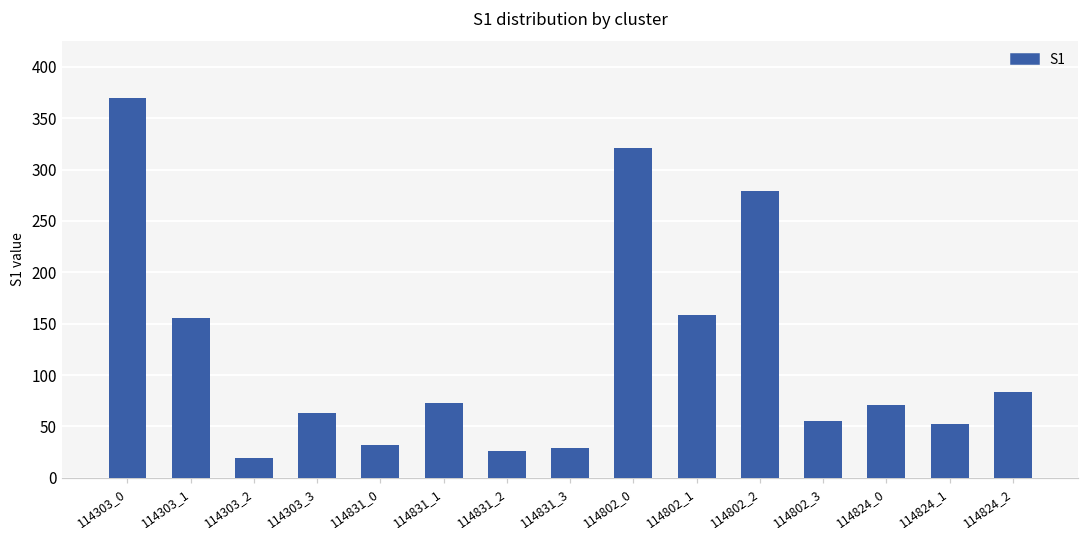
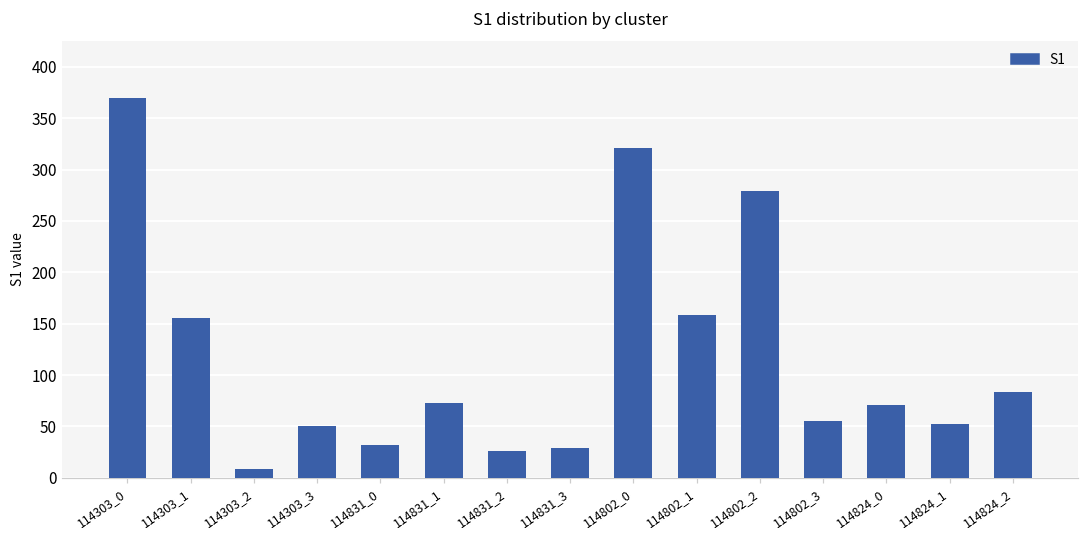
  {
    "114303_0": 370,
    "114303_1": 160,
-   "114303_2": 20,
-   "114303_3": 60,
+   "114303_2": 10,
+   "114303_3": 50,
    "114831_0": 30,
    "114831_1": 70,
    "114831_2": 30,
    "114831_3": 30,
    "114802_0": 320,
    "114802_1": 160,
    "114802_2": 280,
    "114802_3": 60,
    "114824_0": 70,
    "114824_1": 50,
    "114824_2": 80
  }
